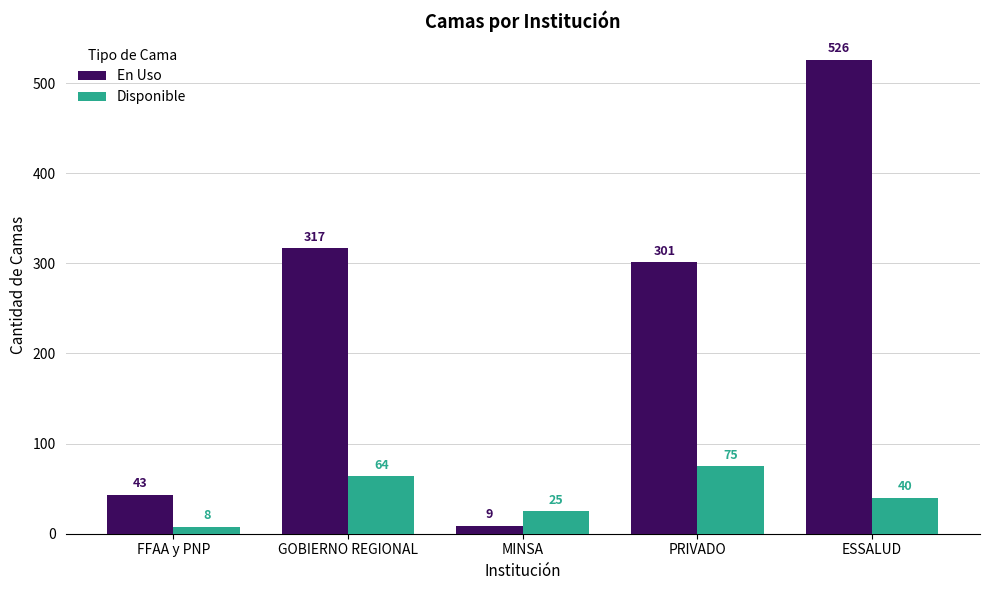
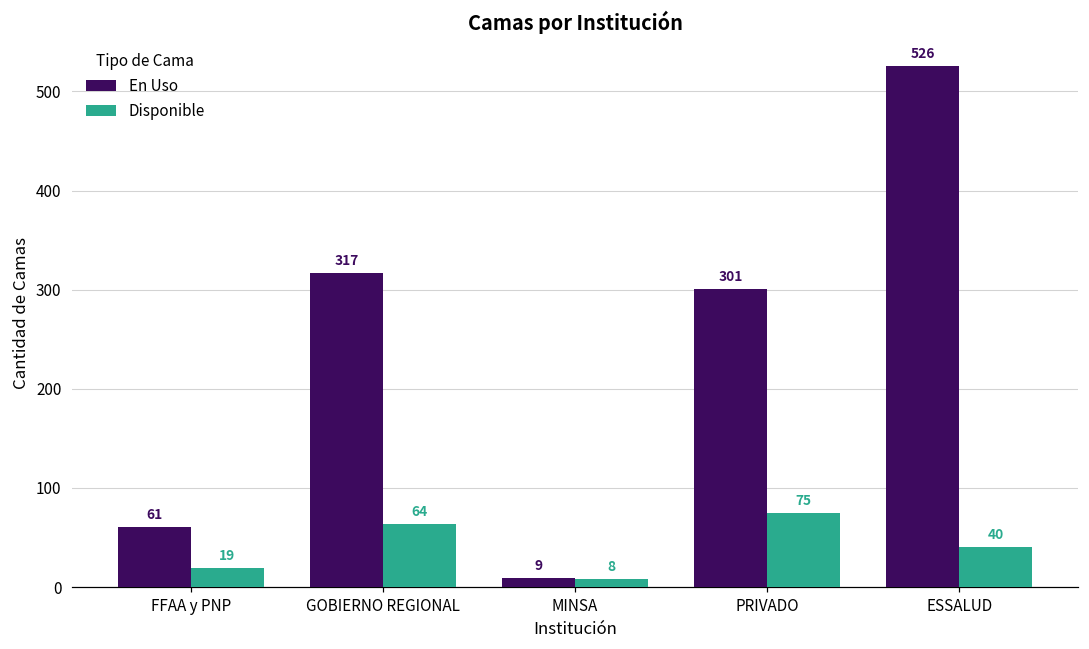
  {
    "En Uso": {
-     "FFAA y PNP": 43,
+     "FFAA y PNP": 61,
      "GOBIERNO REGIONAL": 317,
      "MINSA": 9,
      "PRIVADO": 301,
      "ESSALUD": 526
    },
    "Disponible": {
-     "FFAA y PNP": 8,
+     "FFAA y PNP": 19,
      "GOBIERNO REGIONAL": 64,
-     "MINSA": 25,
+     "MINSA": 8,
      "PRIVADO": 75,
      "ESSALUD": 40
    }
  }
